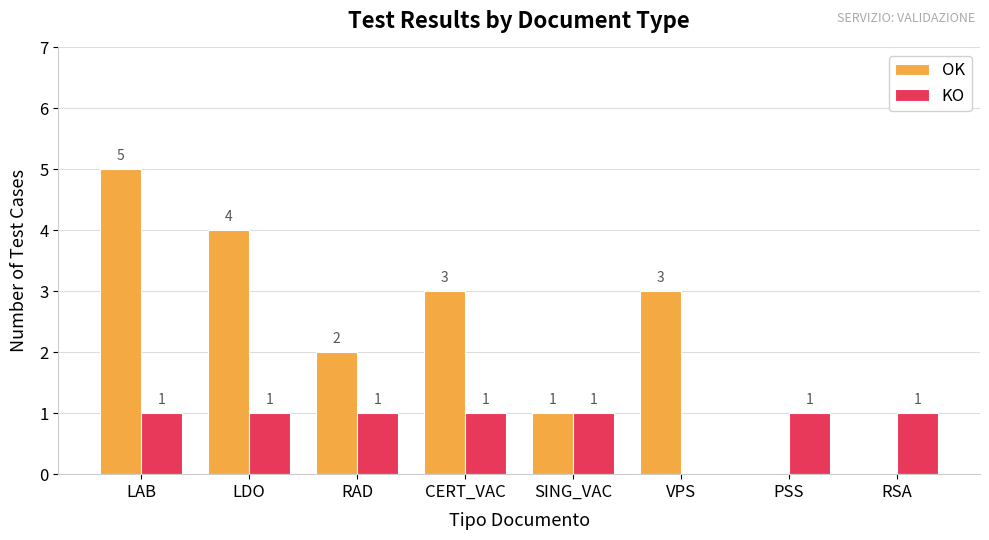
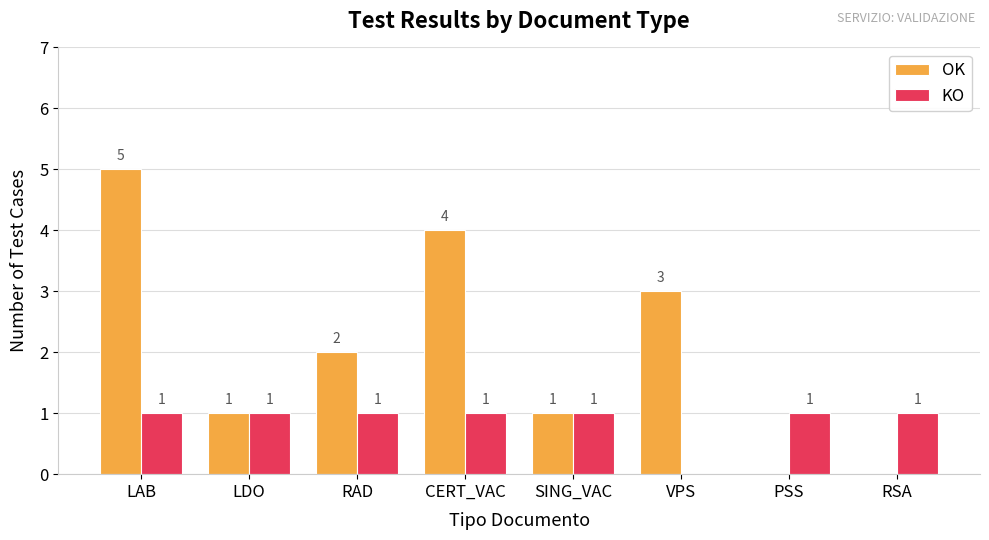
  {
    "OK": {
      "LAB": 5,
-     "LDO": 4,
+     "LDO": 1,
      "RAD": 2,
-     "CERT_VAC": 3,
+     "CERT_VAC": 4,
      "SING_VAC": 1,
      "VPS": 3
    },
    "KO": {
      "LAB": 1,
      "LDO": 1,
      "RAD": 1,
      "CERT_VAC": 1,
      "SING_VAC": 1,
      "PSS": 1,
      "RSA": 1
    }
  }
